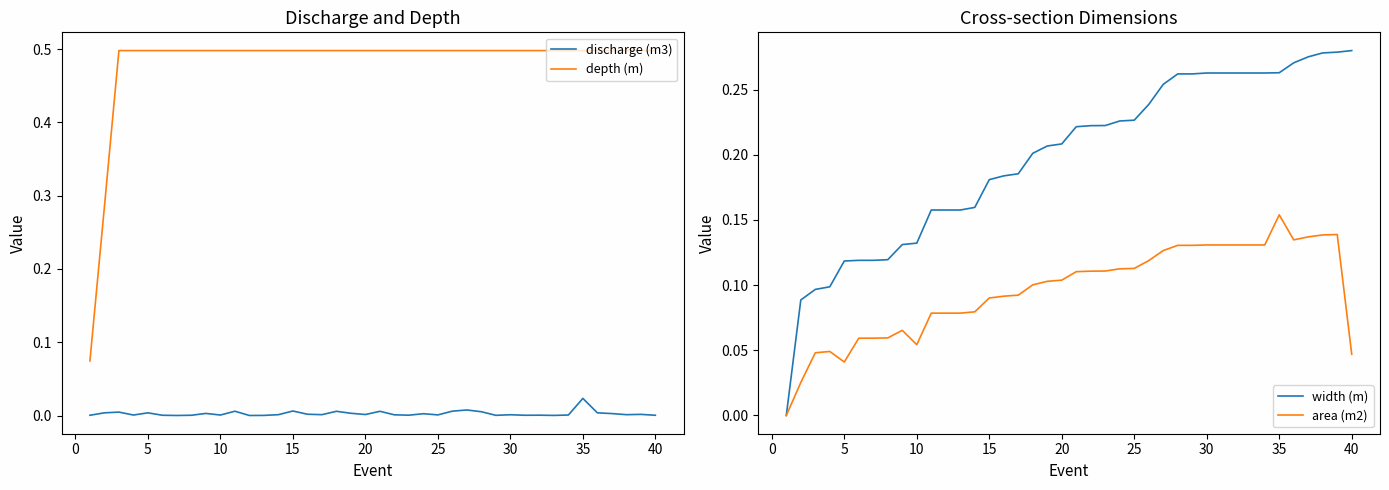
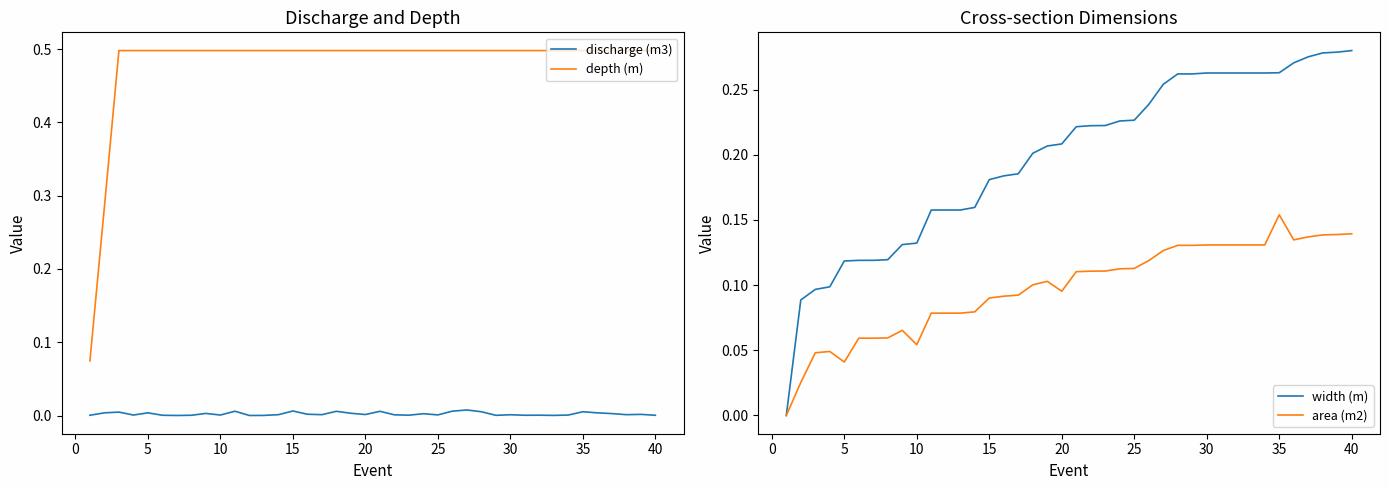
  {
    "Discharge and Depth": {
      "discharge (m3)": {
        "5": 0.00,
        "10": 0.00,
        "15": 0.01,
        "20": 0.00,
        "25": 0.00,
        "30": 0.00,
-       "35": 0.02,
+       "35": 0.01,
        "40": 0.00
      },
      "depth (m)": {
        "5": 0.50,
        "10": 0.50,
        "15": 0.50,
        "20": 0.50,
        "25": 0.50,
        "30": 0.50
      }
    },
    "Cross-section Dimensions": {
      "width (m)": {
        "5": 0.119,
        "10": 0.132,
        "15": 0.181,
        "20": 0.208,
        "25": 0.227,
        "30": 0.263,
        "35": 0.263,
        "40": 0.280
      },
      "area (m2)": {
        "5": 0.041,
        "10": 0.054,
        "15": 0.090,
-       "20": 0.104,
+       "20": 0.095,
        "25": 0.113,
        "30": 0.131,
        "35": 0.154,
-       "40": 0.047
+       "40": 0.139
      }
    }
  }
